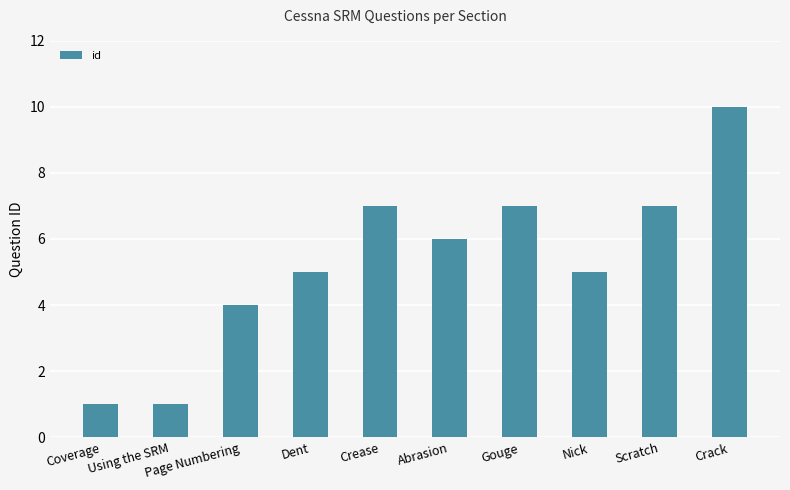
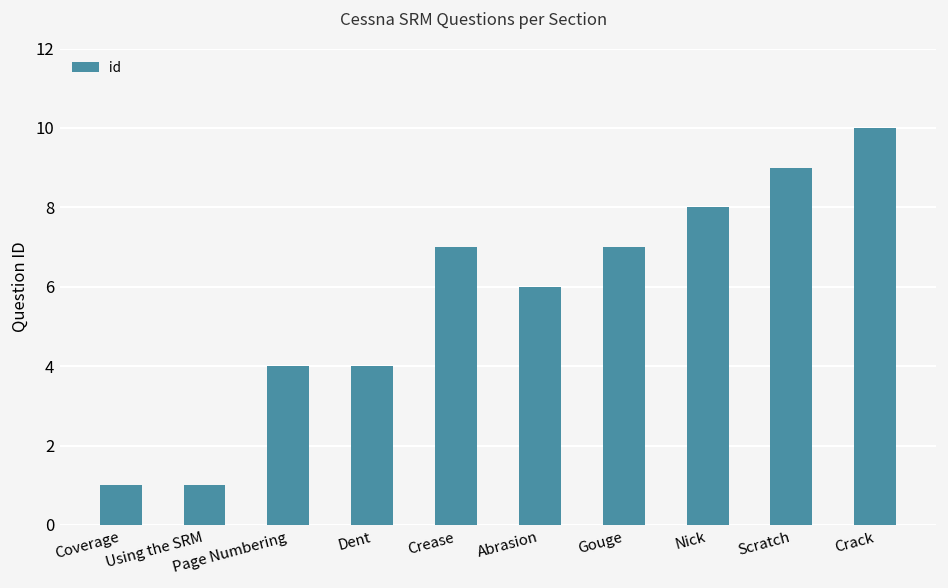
  {
    "Coverage": 1,
    "Using the SRM": 1,
    "Page Numbering": 4,
-   "Dent": 5,
+   "Dent": 4,
    "Crease": 7,
    "Abrasion": 6,
    "Gouge": 7,
-   "Nick": 5,
-   "Scratch": 7,
+   "Nick": 8,
+   "Scratch": 9,
    "Crack": 10
  }
